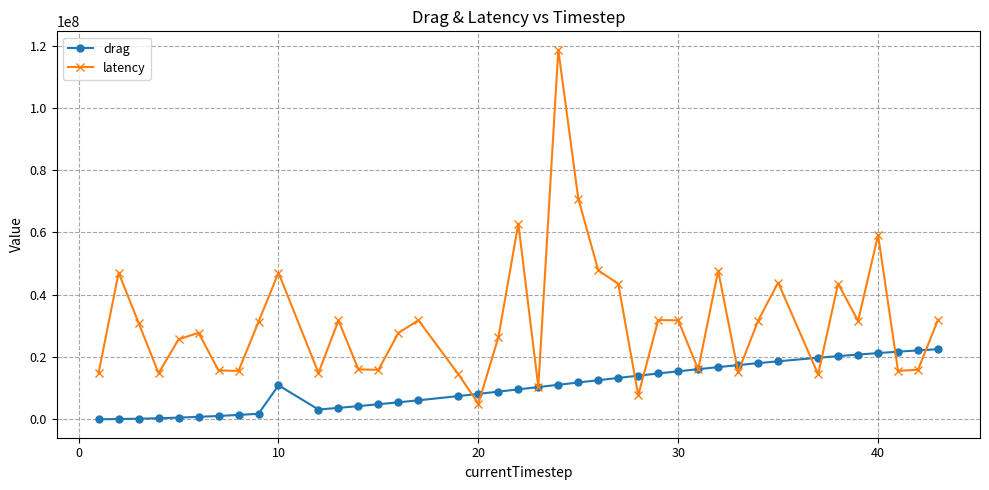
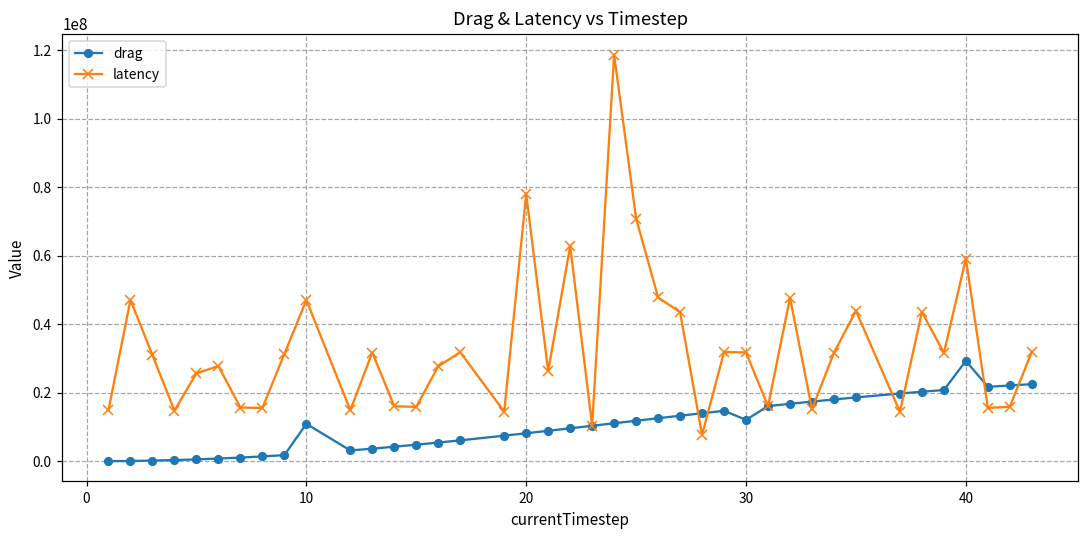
  {
    "drag": {
      "10": 11000000,
      "20": 8000000,
-     "30": 15000000,
-     "40": 21000000
+     "30": 12000000,
+     "40": 29000000
    },
    "latency": {
      "10": 47000000,
-     "20": 5000000,
+     "20": 78000000,
      "30": 32000000,
      "40": 59000000
    }
  }
